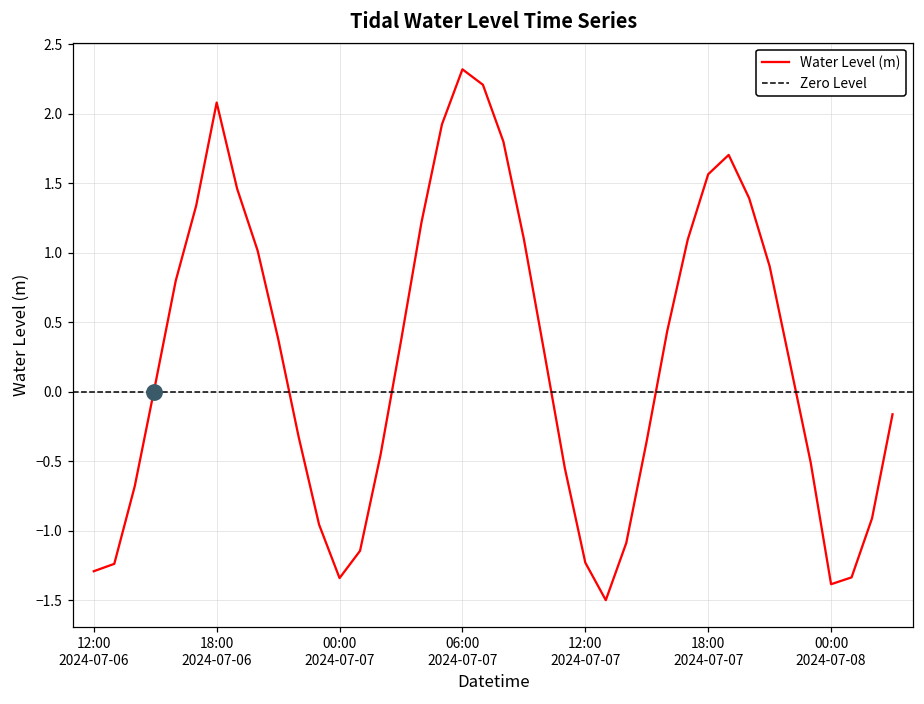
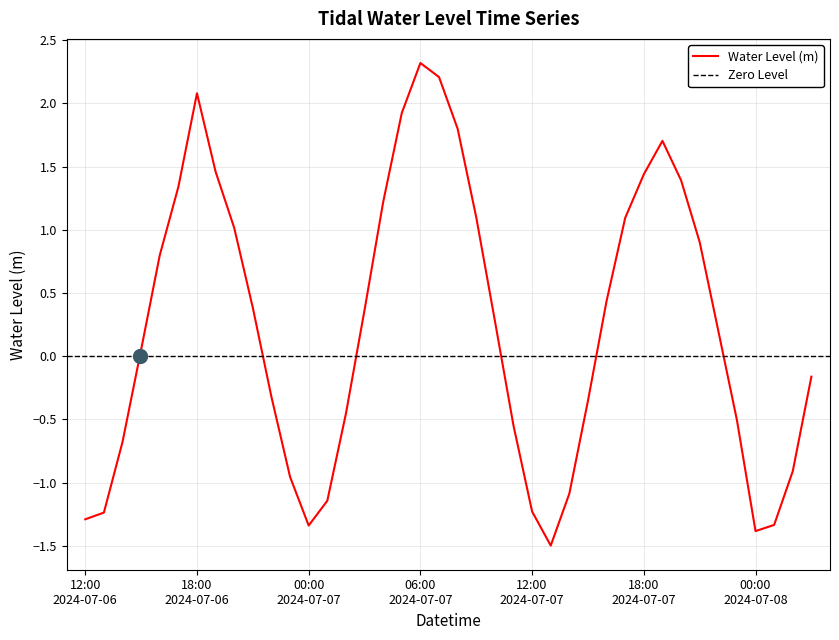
  {
    "Water Level (m)": {
      "12:00 2024-07-06": -1.29,
      "18:00 2024-07-06": 2.08,
      "00:00 2024-07-07": -1.34,
      "06:00 2024-07-07": 2.32,
      "12:00 2024-07-07": -1.23,
-     "18:00 2024-07-07": 1.56,
+     "18:00 2024-07-07": 1.44,
      "00:00 2024-07-08": -1.38
    }
  }
